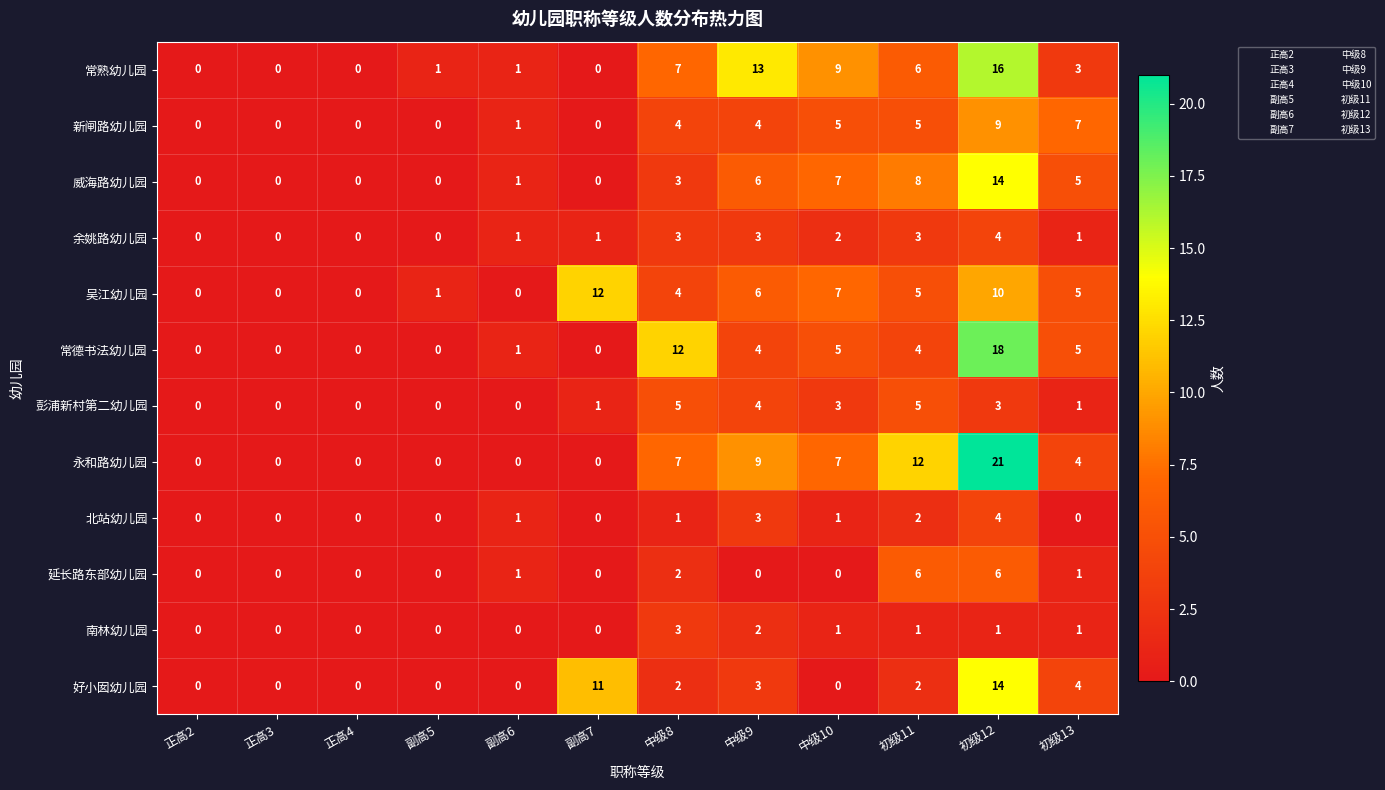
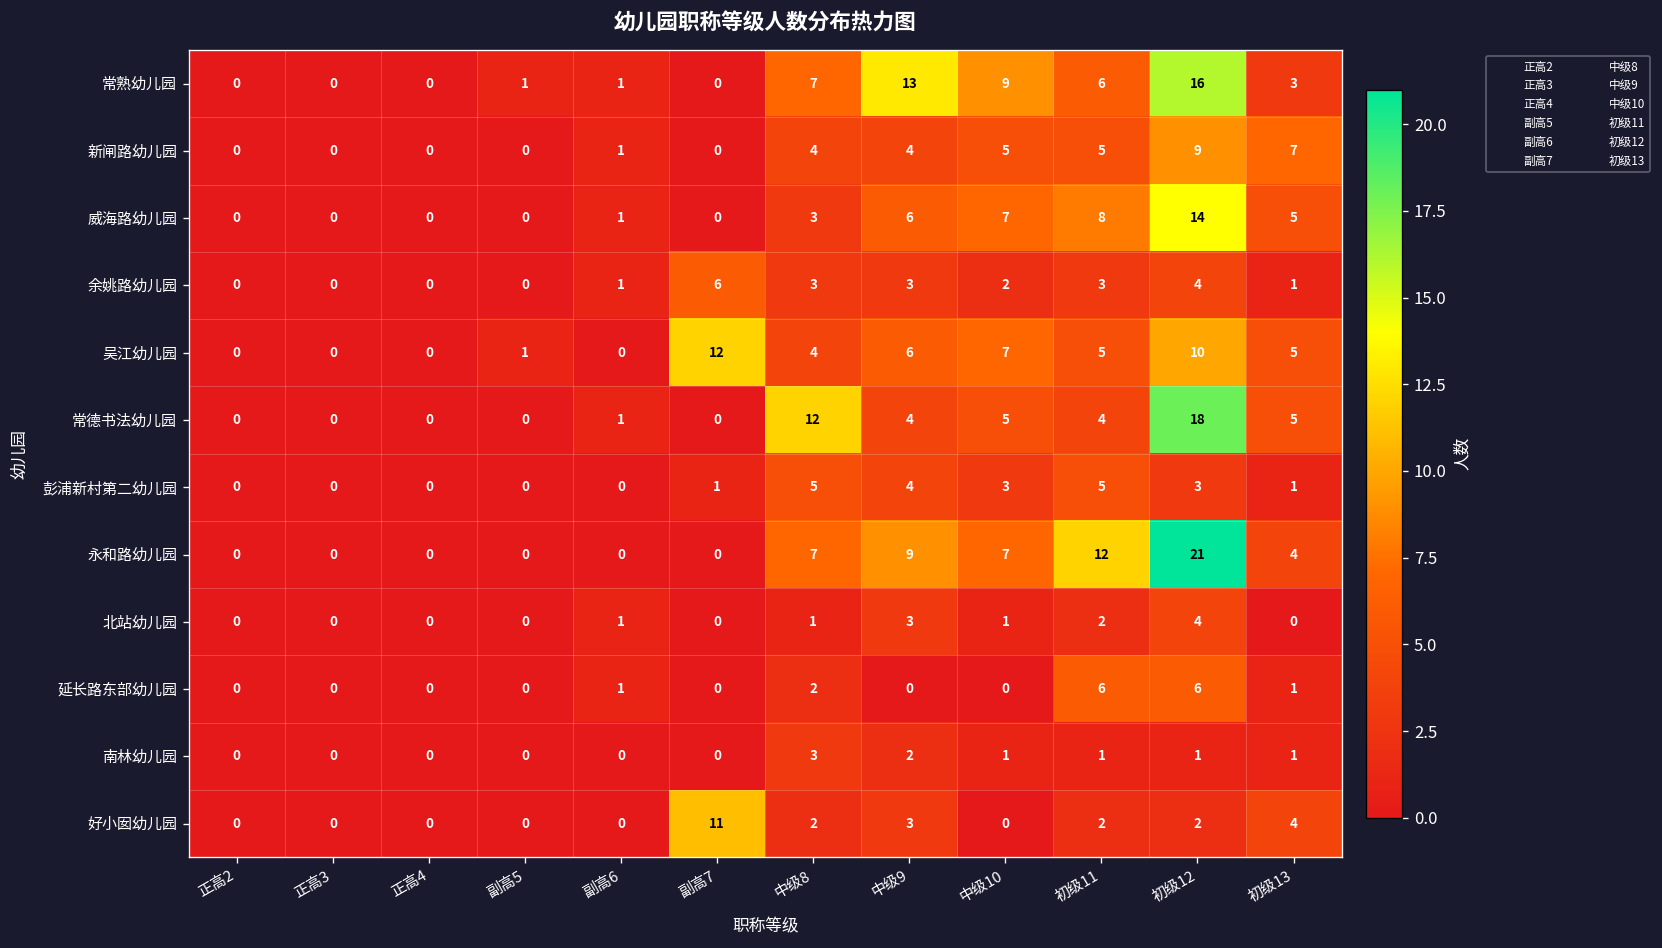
  {
    "常熟幼儿园": {
      "正高2": 0,
      "正高3": 0,
      "正高4": 0,
      "副高5": 1,
      "副高6": 1,
      "副高7": 0,
      "中级8": 7,
      "中级9": 13,
      "中级10": 9,
      "初级11": 6,
      "初级12": 16,
      "初级13": 3
    },
    "新闸路幼儿园": {
      "正高2": 0,
      "正高3": 0,
      "正高4": 0,
      "副高5": 0,
      "副高6": 1,
      "副高7": 0,
      "中级8": 4,
      "中级9": 4,
      "中级10": 5,
      "初级11": 5,
      "初级12": 9,
      "初级13": 7
    },
    "威海路幼儿园": {
      "正高2": 0,
      "正高3": 0,
      "正高4": 0,
      "副高5": 0,
      "副高6": 1,
      "副高7": 0,
      "中级8": 3,
      "中级9": 6,
      "中级10": 7,
      "初级11": 8,
      "初级12": 14,
      "初级13": 5
    },
    "余姚路幼儿园": {
      "正高2": 0,
      "正高3": 0,
      "正高4": 0,
      "副高5": 0,
      "副高6": 1,
-     "副高7": 1,
+     "副高7": 6,
      "中级8": 3,
      "中级9": 3,
      "中级10": 2,
      "初级11": 3,
      "初级12": 4,
      "初级13": 1
    },
    "吴江幼儿园": {
      "正高2": 0,
      "正高3": 0,
      "正高4": 0,
      "副高5": 1,
      "副高6": 0,
      "副高7": 12,
      "中级8": 4,
      "中级9": 6,
      "中级10": 7,
      "初级11": 5,
      "初级12": 10,
      "初级13": 5
    },
    "常德书法幼儿园": {
      "正高2": 0,
      "正高3": 0,
      "正高4": 0,
      "副高5": 0,
      "副高6": 1,
      "副高7": 0,
      "中级8": 12,
      "中级9": 4,
      "中级10": 5,
      "初级11": 4,
      "初级12": 18,
      "初级13": 5
    },
    "彭浦新村第二幼儿园": {
      "正高2": 0,
      "正高3": 0,
      "正高4": 0,
      "副高5": 0,
      "副高6": 0,
      "副高7": 1,
      "中级8": 5,
      "中级9": 4,
      "中级10": 3,
      "初级11": 5,
      "初级12": 3,
      "初级13": 1
    },
    "永和路幼儿园": {
      "正高2": 0,
      "正高3": 0,
      "正高4": 0,
      "副高5": 0,
      "副高6": 0,
      "副高7": 0,
      "中级8": 7,
      "中级9": 9,
      "中级10": 7,
      "初级11": 12,
      "初级12": 21,
      "初级13": 4
    },
    "北站幼儿园": {
      "正高2": 0,
      "正高3": 0,
      "正高4": 0,
      "副高5": 0,
      "副高6": 1,
      "副高7": 0,
      "中级8": 1,
      "中级9": 3,
      "中级10": 1,
      "初级11": 2,
      "初级12": 4,
      "初级13": 0
    },
    "延长路东部幼儿园": {
      "正高2": 0,
      "正高3": 0,
      "正高4": 0,
      "副高5": 0,
      "副高6": 1,
      "副高7": 0,
      "中级8": 2,
      "中级9": 0,
      "中级10": 0,
      "初级11": 6,
      "初级12": 6,
      "初级13": 1
    },
    "南林幼儿园": {
      "正高2": 0,
      "正高3": 0,
      "正高4": 0,
      "副高5": 0,
      "副高6": 0,
      "副高7": 0,
      "中级8": 3,
      "中级9": 2,
      "中级10": 1,
      "初级11": 1,
      "初级12": 1,
      "初级13": 1
    },
    "好小囡幼儿园": {
      "正高2": 0,
      "正高3": 0,
      "正高4": 0,
      "副高5": 0,
      "副高6": 0,
      "副高7": 11,
      "中级8": 2,
      "中级9": 3,
      "中级10": 0,
      "初级11": 2,
-     "初级12": 14,
+     "初级12": 2,
      "初级13": 4
    }
  }
